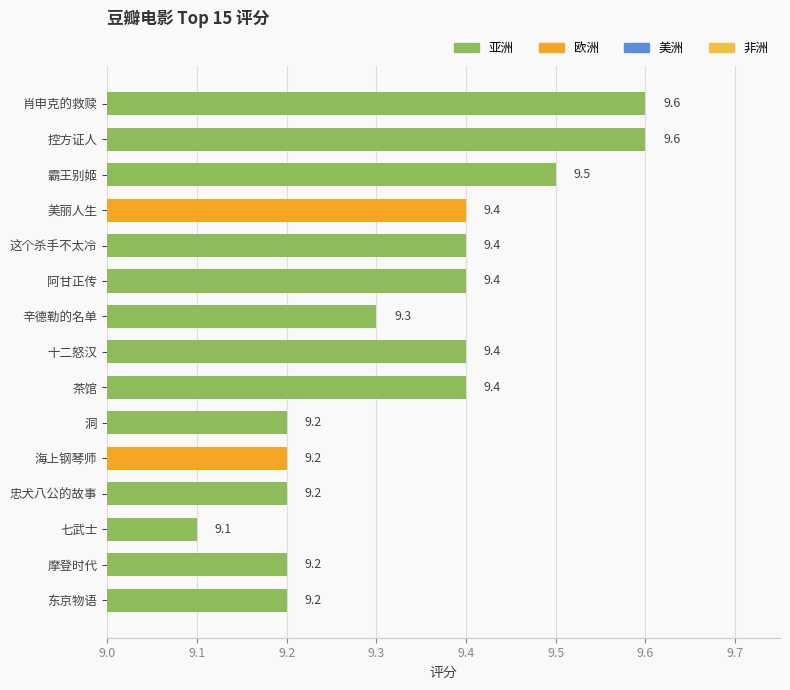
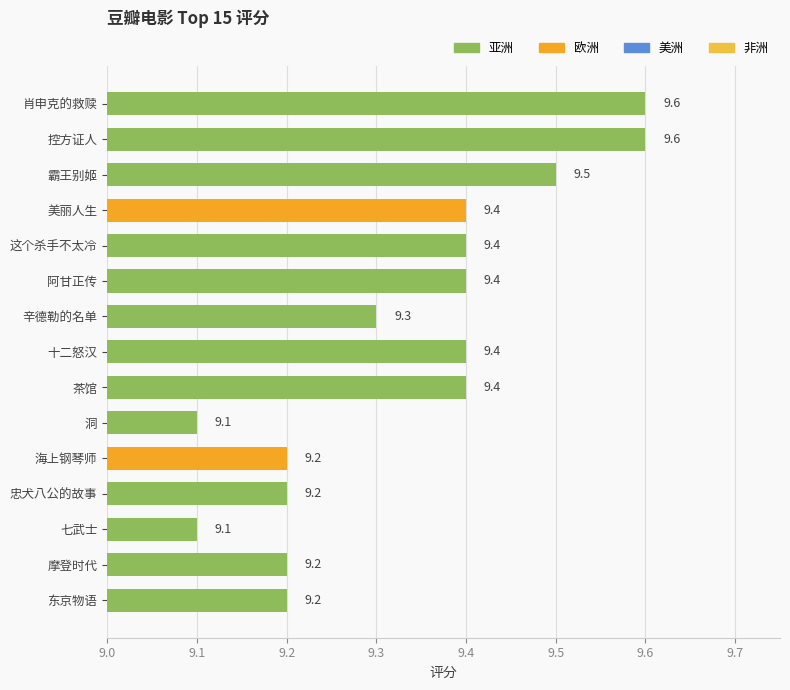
  {
    "肖申克的救赎": 9.6,
    "控方证人": 9.6,
    "霸王别姬": 9.5,
    "美丽人生": 9.4,
    "这个杀手不太冷": 9.4,
    "阿甘正传": 9.4,
    "辛德勒的名单": 9.3,
    "十二怒汉": 9.4,
    "茶馆": 9.4,
-   "洞": 9.2,
+   "洞": 9.1,
    "海上钢琴师": 9.2,
    "忠犬八公的故事": 9.2,
    "七武士": 9.1,
    "摩登时代": 9.2,
    "东京物语": 9.2
  }
